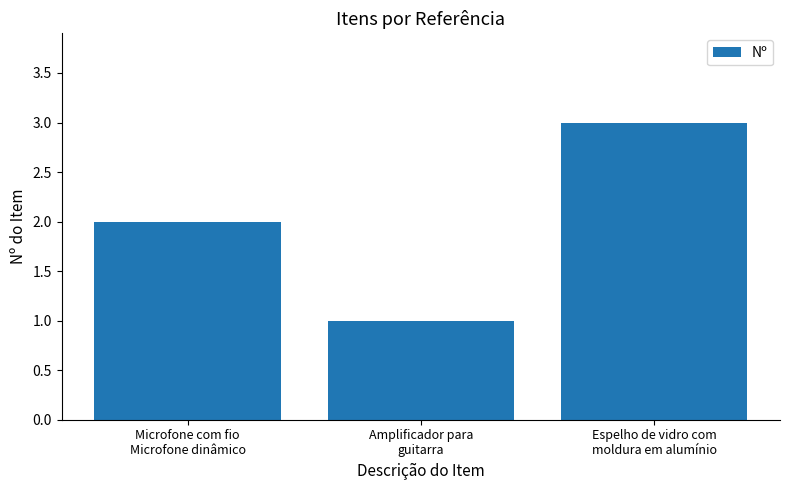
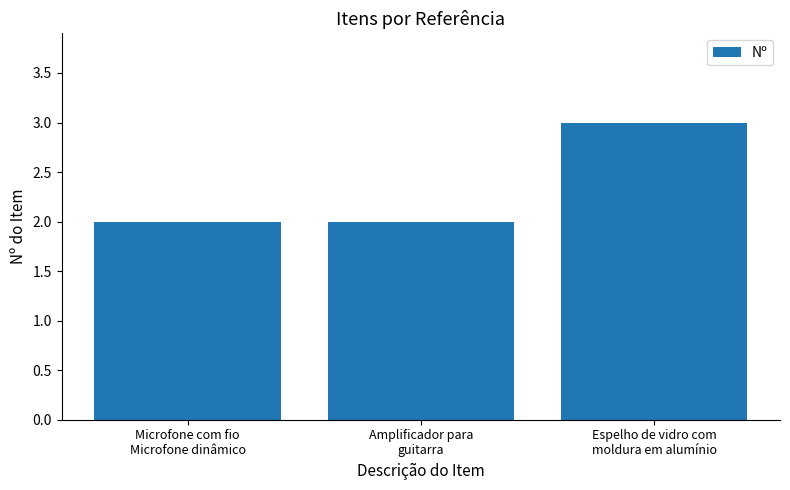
  {
    "Microfone com fio Microfone dinâmico": 2,
-   "Amplificador para guitarra": 1,
+   "Amplificador para guitarra": 2,
    "Espelho de vidro com moldura em alumínio": 3
  }
